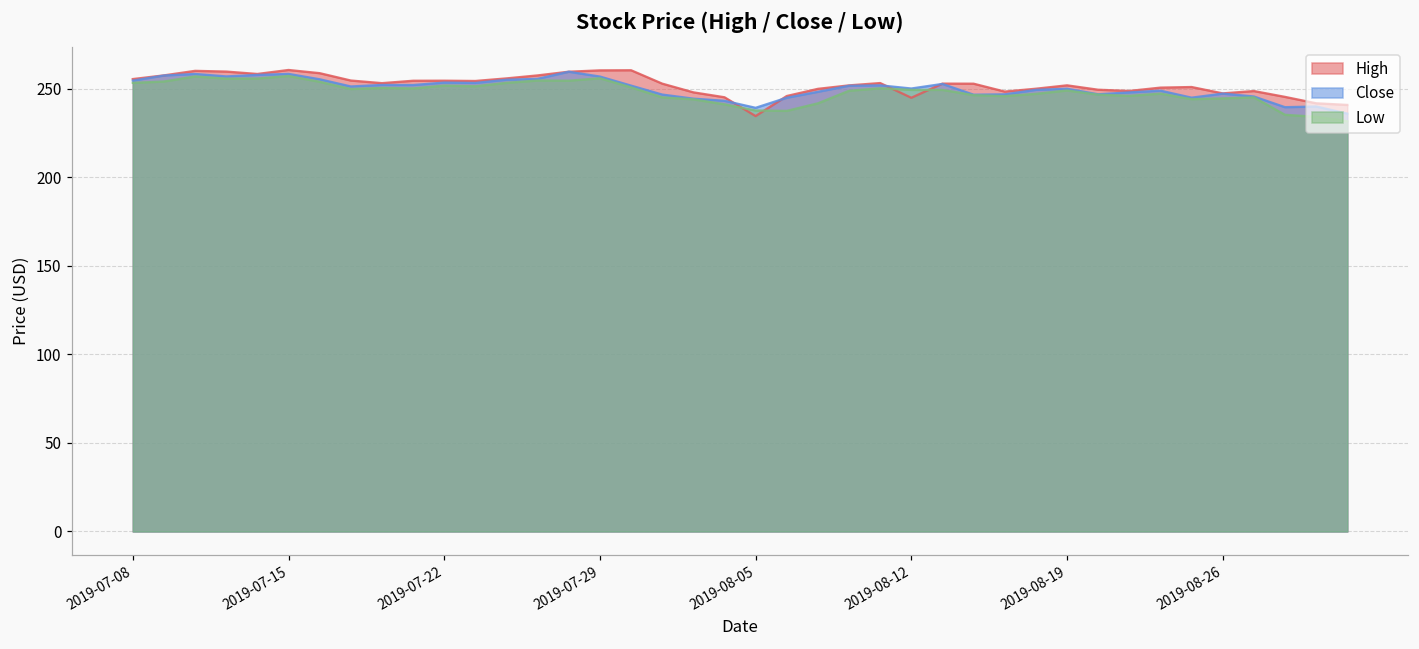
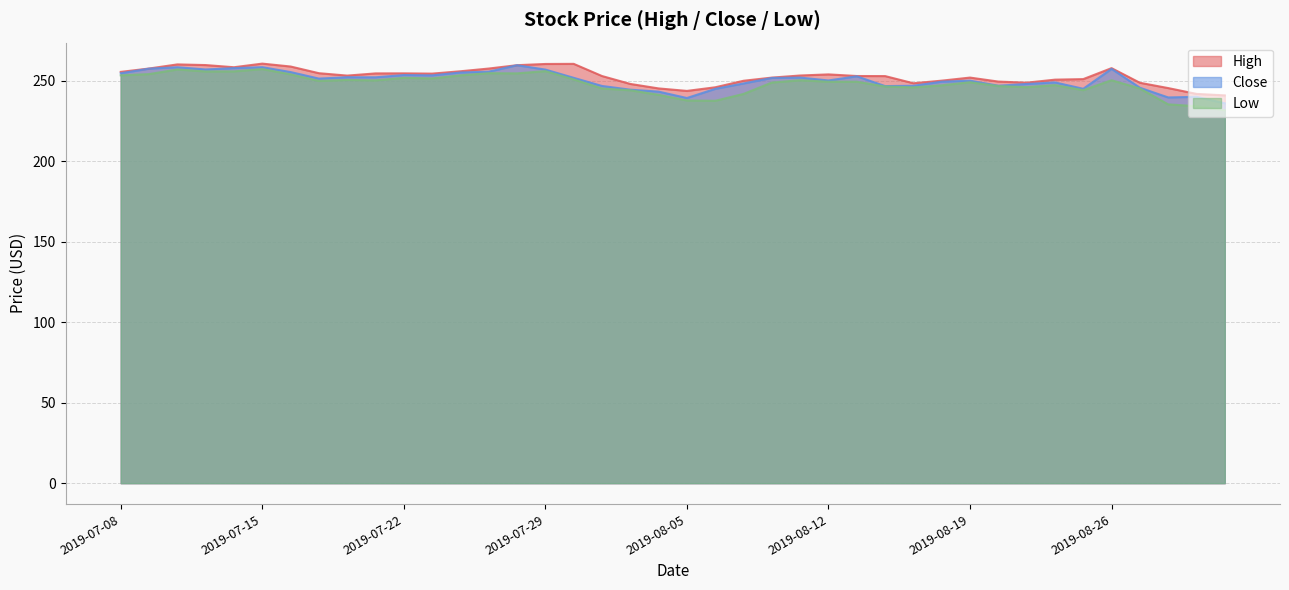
  {
    "High": {
      "2019-07-15": 261,
      "2019-07-29": 260,
-     "2019-08-05": 234,
-     "2019-08-12": 245,
+     "2019-08-05": 244,
+     "2019-08-12": 254,
      "2019-08-19": 252,
-     "2019-08-26": 247
+     "2019-08-26": 258
    },
    "Close": {
-     "2019-08-26": 247
+     "2019-08-26": 257
    },
    "Low": {
      "2019-07-22": 252,
-     "2019-08-26": 244
+     "2019-08-26": 250
    }
  }
